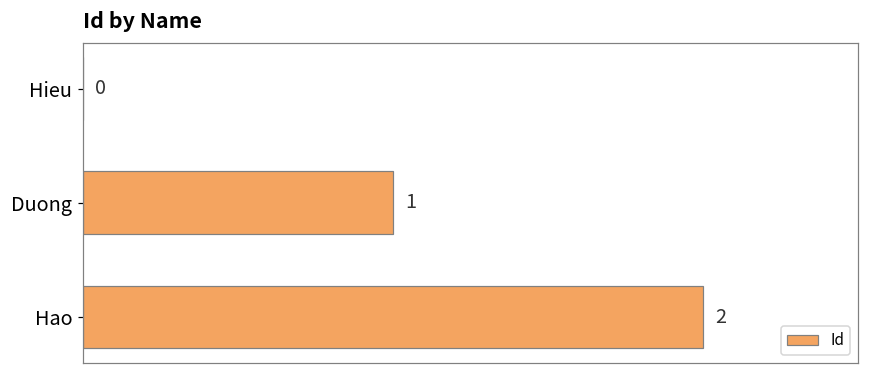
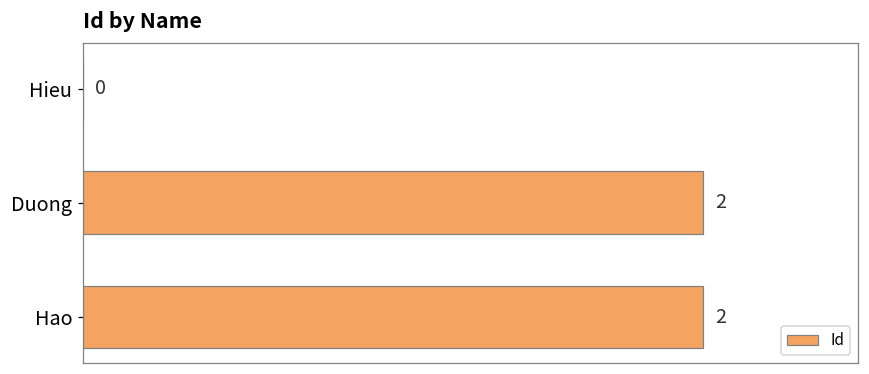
  {
    "Hieu": 0,
-   "Duong": 1,
+   "Duong": 2,
    "Hao": 2
  }
